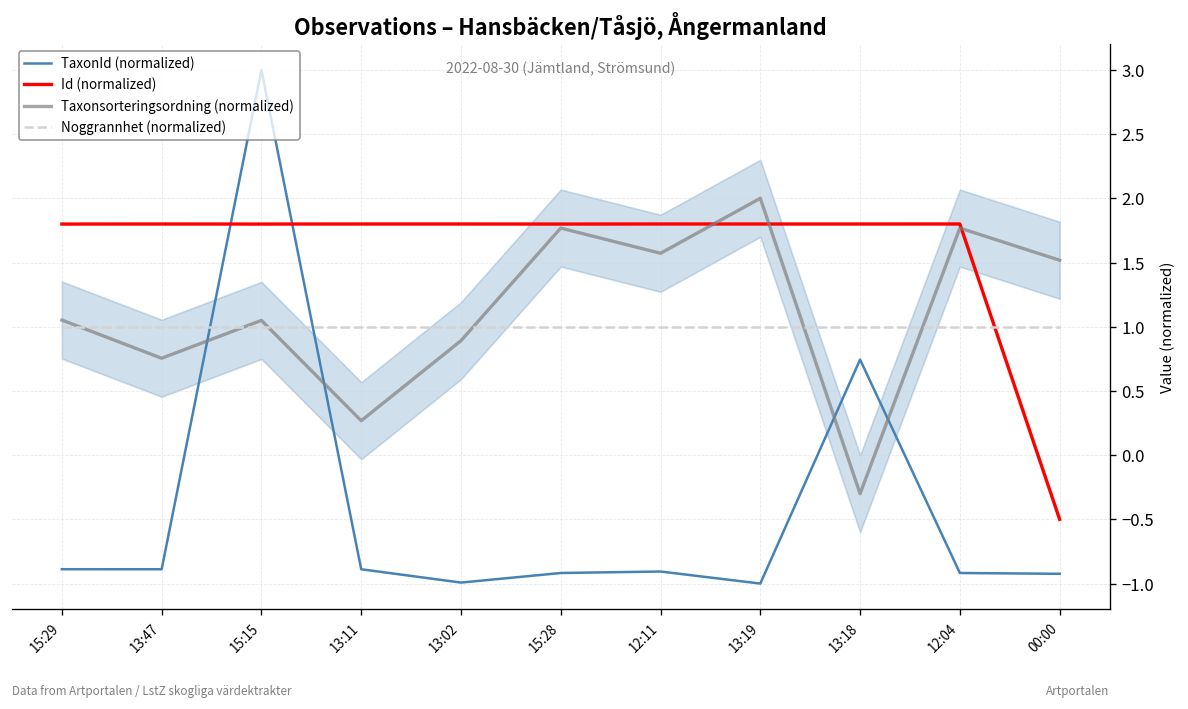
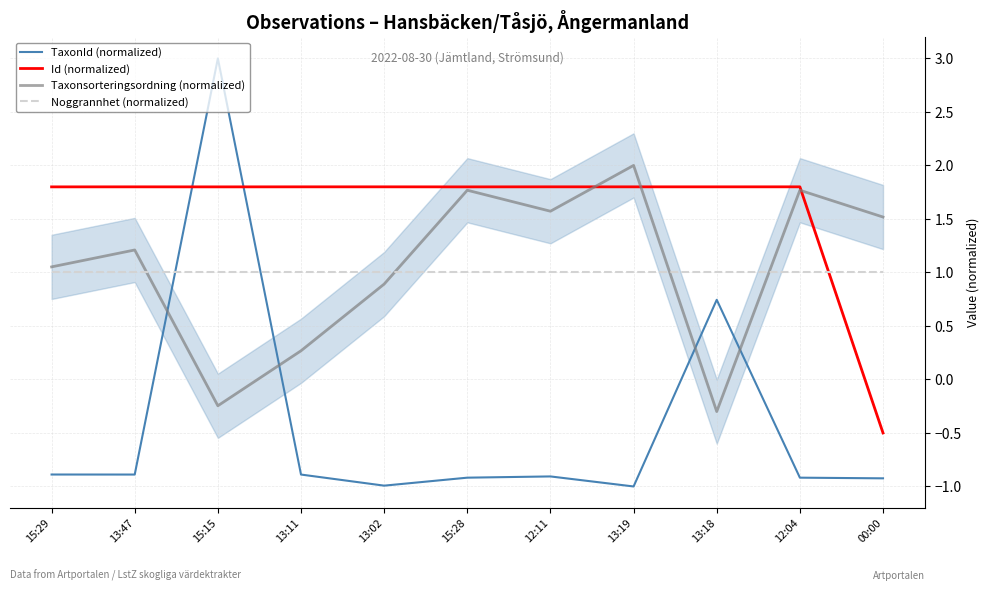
  {
    "Id (normalized)": {
      "15:29": 1.80,
      "13:47": 1.80,
      "15:15": 1.80,
      "13:11": 1.80,
      "13:02": 1.80,
      "15:28": 1.80,
      "12:11": 1.80,
      "13:19": 1.80,
      "13:18": 1.80,
      "12:04": 1.80,
      "00:00": -0.50
    },
    "Taxonsorteringsordning (normalized)": {
      "15:29": 1.05,
-     "13:47": 0.75,
-     "15:15": 1.05,
+     "13:47": 1.21,
+     "15:15": -0.25,
      "13:11": 0.27,
      "13:02": 0.89,
      "15:28": 1.77,
      "12:11": 1.57,
      "13:19": 2.00,
      "13:18": -0.30,
      "12:04": 1.77,
      "00:00": 1.52
    }
  }
